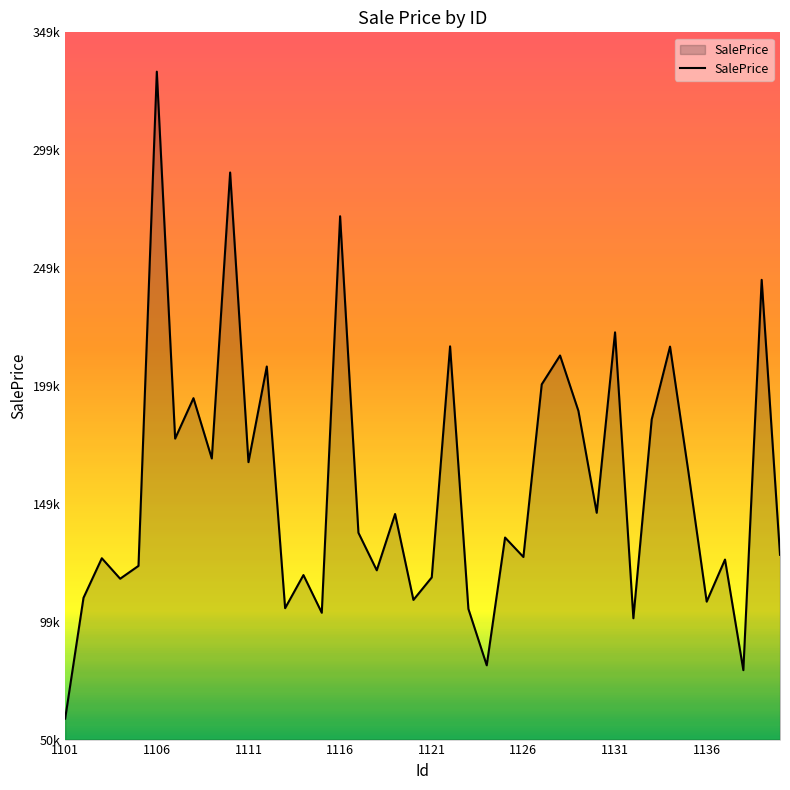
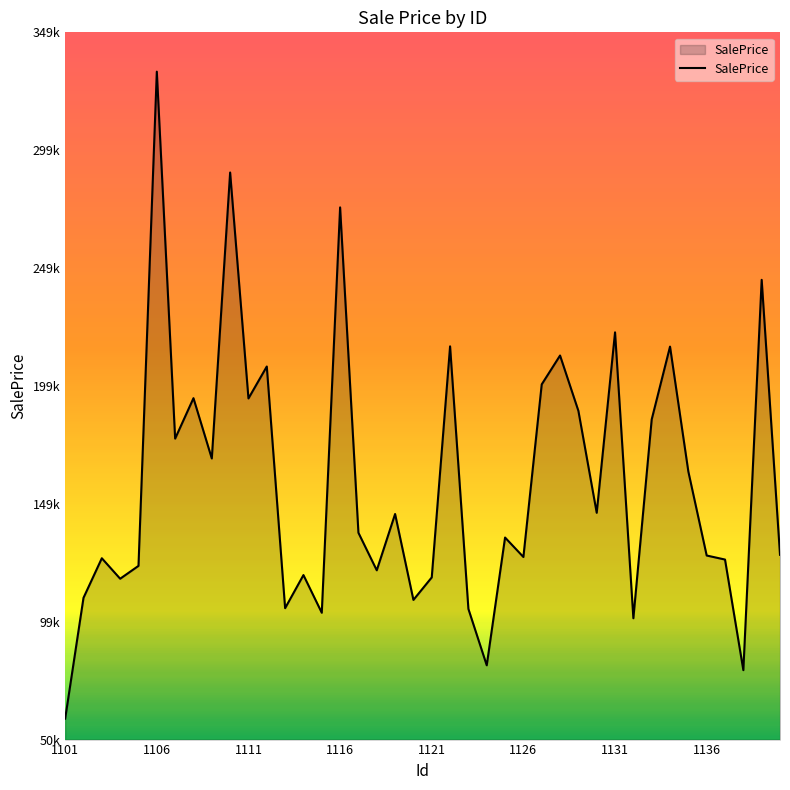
  {
    "1101": 59000,
    "1106": 333000,
-   "1111": 167000,
-   "1116": 271000,
+   "1111": 194000,
+   "1116": 275000,
    "1121": 119000,
    "1126": 127000,
    "1131": 222000,
-   "1136": 108000
+   "1136": 128000
  }
